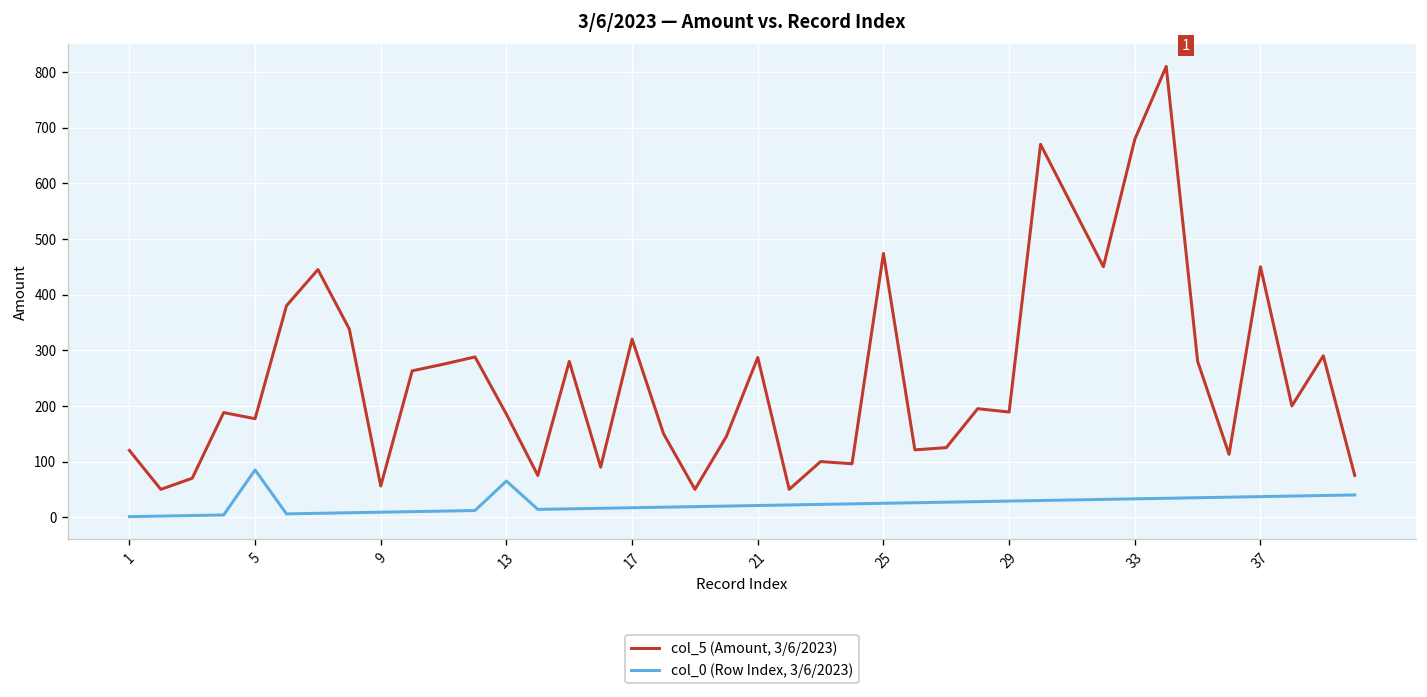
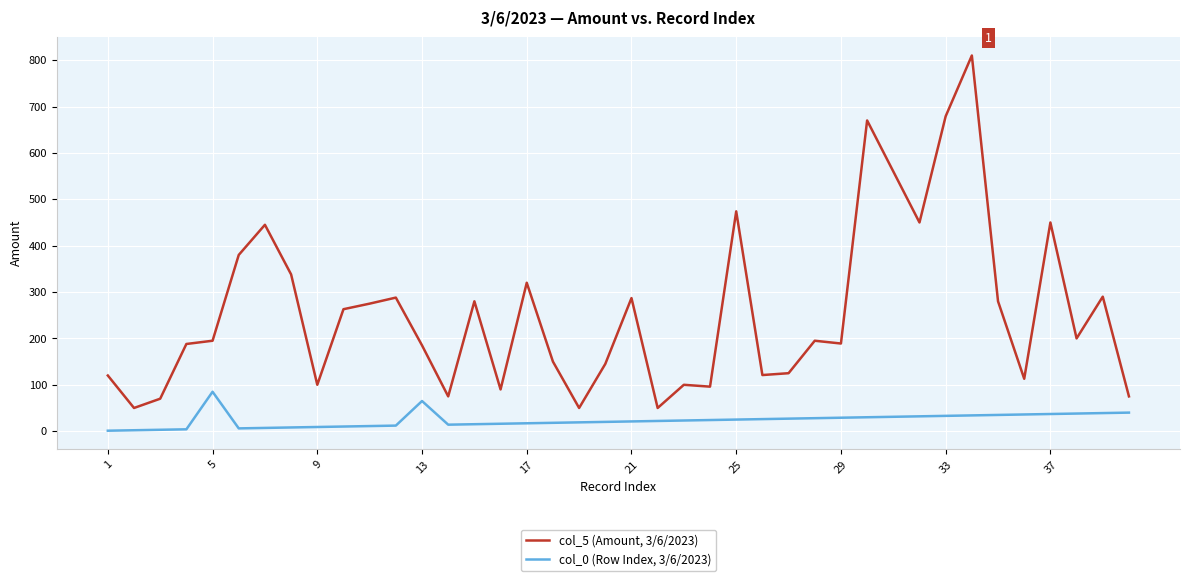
  {
    "col_5 (Amount, 3/6/2023)": {
      "1": 120,
-     "5": 180,
-     "9": 60,
+     "5": 200,
+     "9": 100,
      "13": 190,
      "17": 320,
      "21": 290,
      "25": 470,
      "29": 190,
      "33": 680,
      "37": 450
    },
    "col_0 (Row Index, 3/6/2023)": {
      "1": 0,
      "5": 90,
      "9": 10,
      "13": 70,
      "17": 20,
      "21": 20,
      "25": 30,
      "29": 30,
      "33": 30,
      "37": 40
    }
  }
